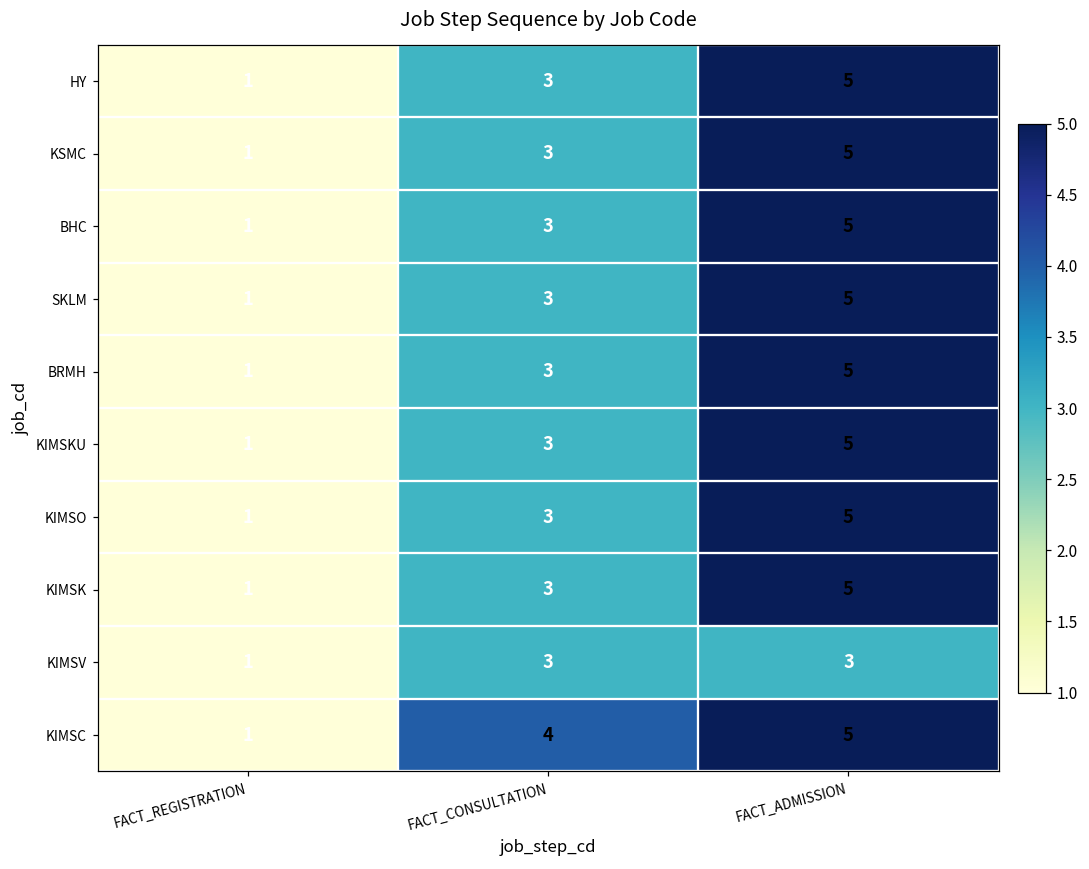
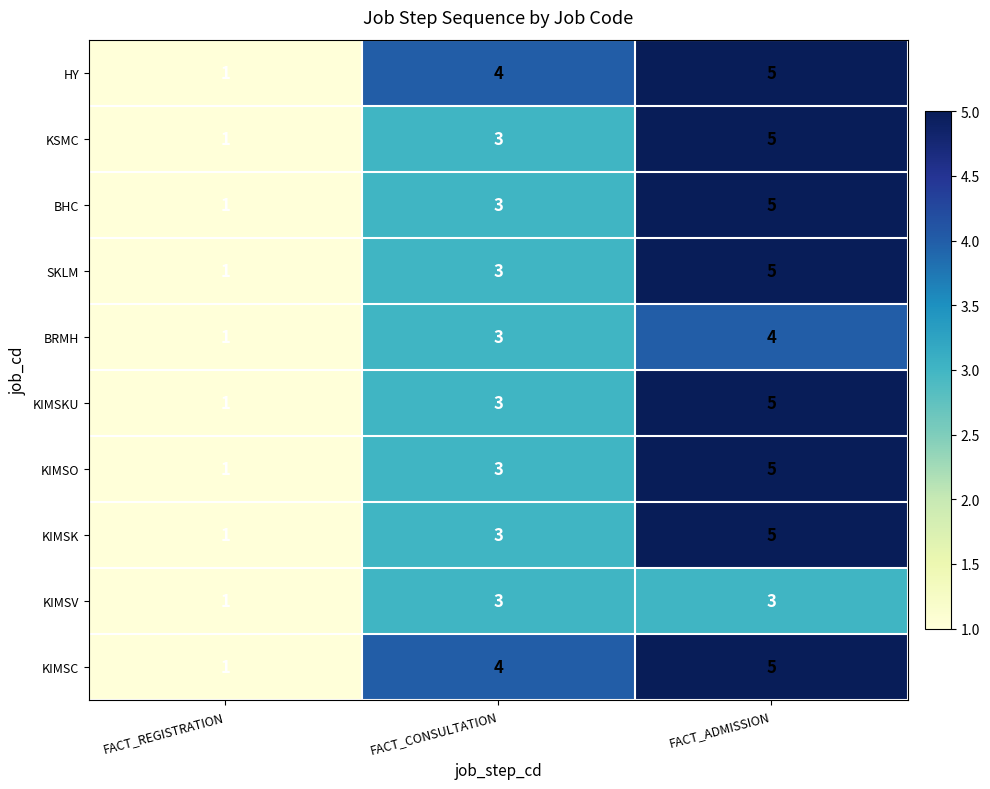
  {
    "HY": {
-     "FACT_CONSULTATION": 3,
+     "FACT_CONSULTATION": 4,
      "FACT_ADMISSION": 5
    },
    "KSMC": {
      "FACT_CONSULTATION": 3,
      "FACT_ADMISSION": 5
    },
    "BHC": {
      "FACT_CONSULTATION": 3,
      "FACT_ADMISSION": 5
    },
    "SKLM": {
      "FACT_CONSULTATION": 3,
      "FACT_ADMISSION": 5
    },
    "BRMH": {
      "FACT_CONSULTATION": 3,
-     "FACT_ADMISSION": 5
+     "FACT_ADMISSION": 4
    },
    "KIMSKU": {
      "FACT_CONSULTATION": 3,
      "FACT_ADMISSION": 5
    },
    "KIMSO": {
      "FACT_CONSULTATION": 3,
      "FACT_ADMISSION": 5
    },
    "KIMSK": {
      "FACT_CONSULTATION": 3,
      "FACT_ADMISSION": 5
    },
    "KIMSV": {
      "FACT_CONSULTATION": 3,
      "FACT_ADMISSION": 3
    },
    "KIMSC": {
      "FACT_CONSULTATION": 4,
      "FACT_ADMISSION": 5
    }
  }
